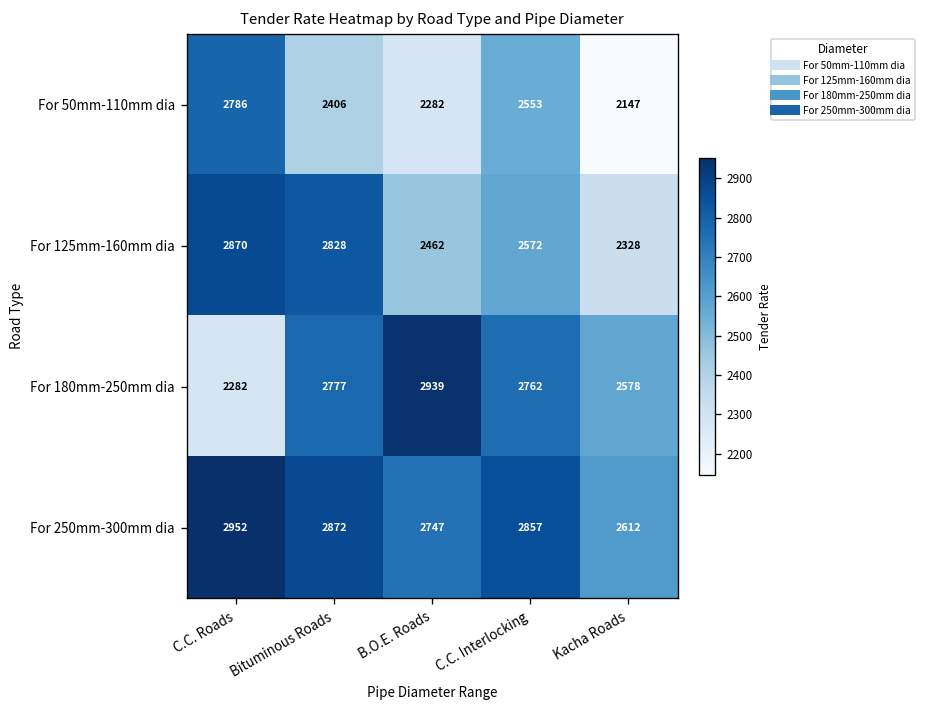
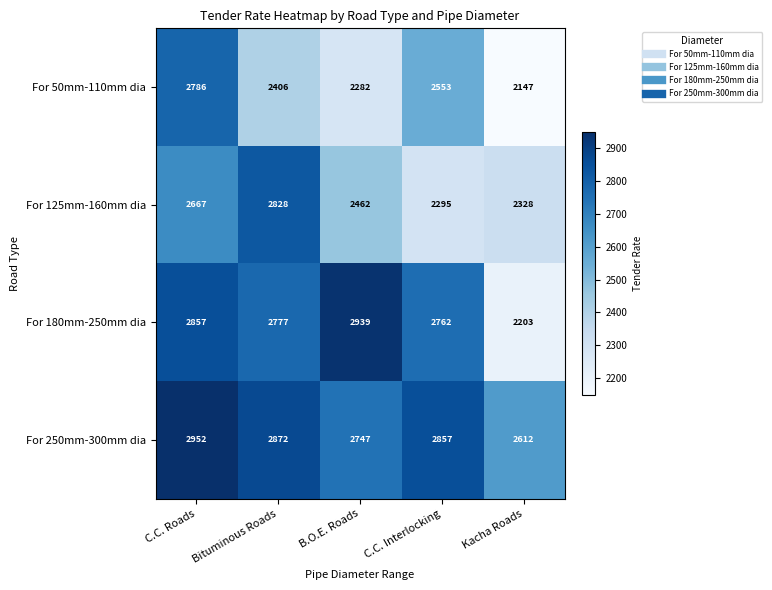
  {
    "For 50mm-110mm dia": {
      "C.C. Roads": 2786,
      "Bituminous Roads": 2406,
      "B.O.E. Roads": 2282,
      "C.C. Interlocking": 2553,
      "Kacha Roads": 2147
    },
    "For 125mm-160mm dia": {
-     "C.C. Roads": 2870,
+     "C.C. Roads": 2667,
      "Bituminous Roads": 2828,
      "B.O.E. Roads": 2462,
-     "C.C. Interlocking": 2572,
+     "C.C. Interlocking": 2295,
      "Kacha Roads": 2328
    },
    "For 180mm-250mm dia": {
-     "C.C. Roads": 2282,
+     "C.C. Roads": 2857,
      "Bituminous Roads": 2777,
      "B.O.E. Roads": 2939,
      "C.C. Interlocking": 2762,
-     "Kacha Roads": 2578
+     "Kacha Roads": 2203
    },
    "For 250mm-300mm dia": {
      "C.C. Roads": 2952,
      "Bituminous Roads": 2872,
      "B.O.E. Roads": 2747,
      "C.C. Interlocking": 2857,
      "Kacha Roads": 2612
    }
  }
